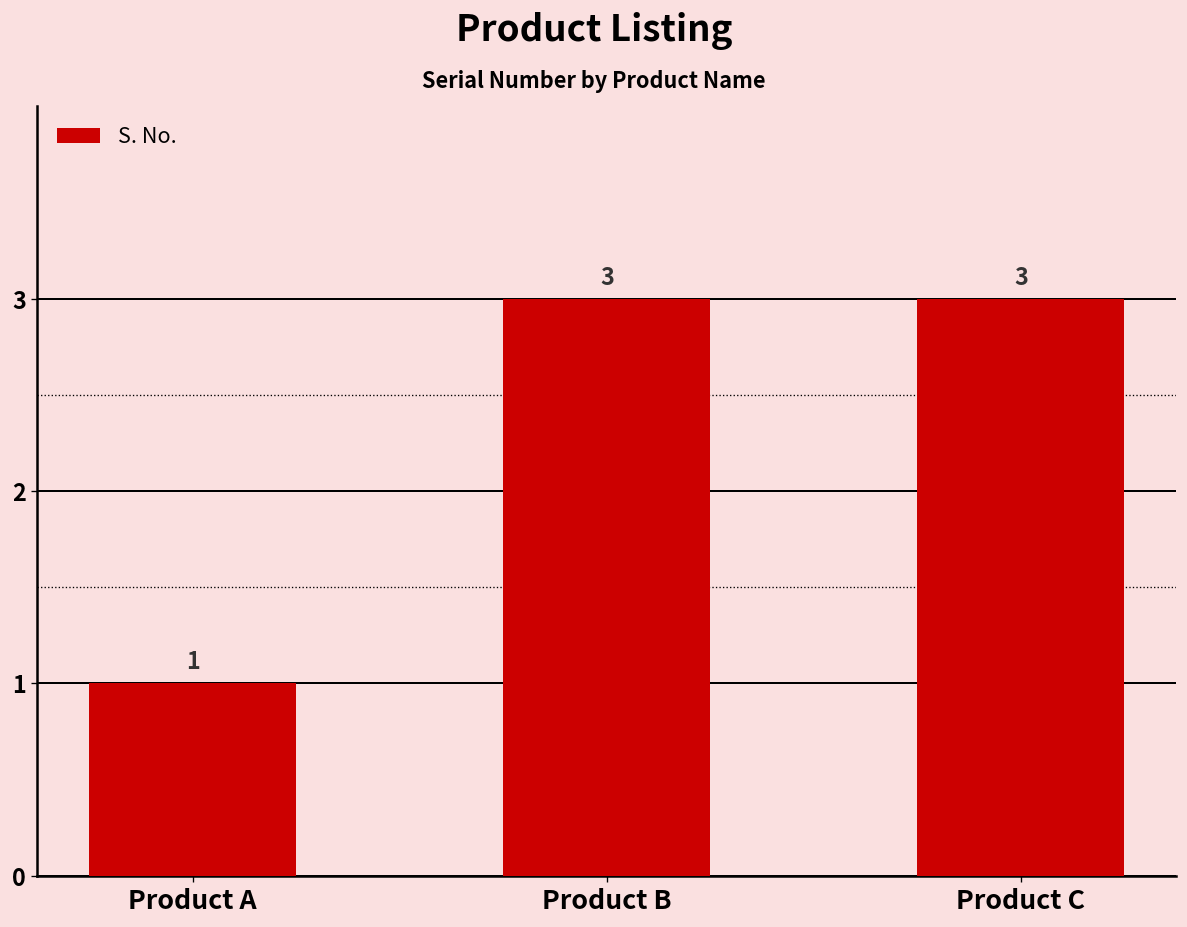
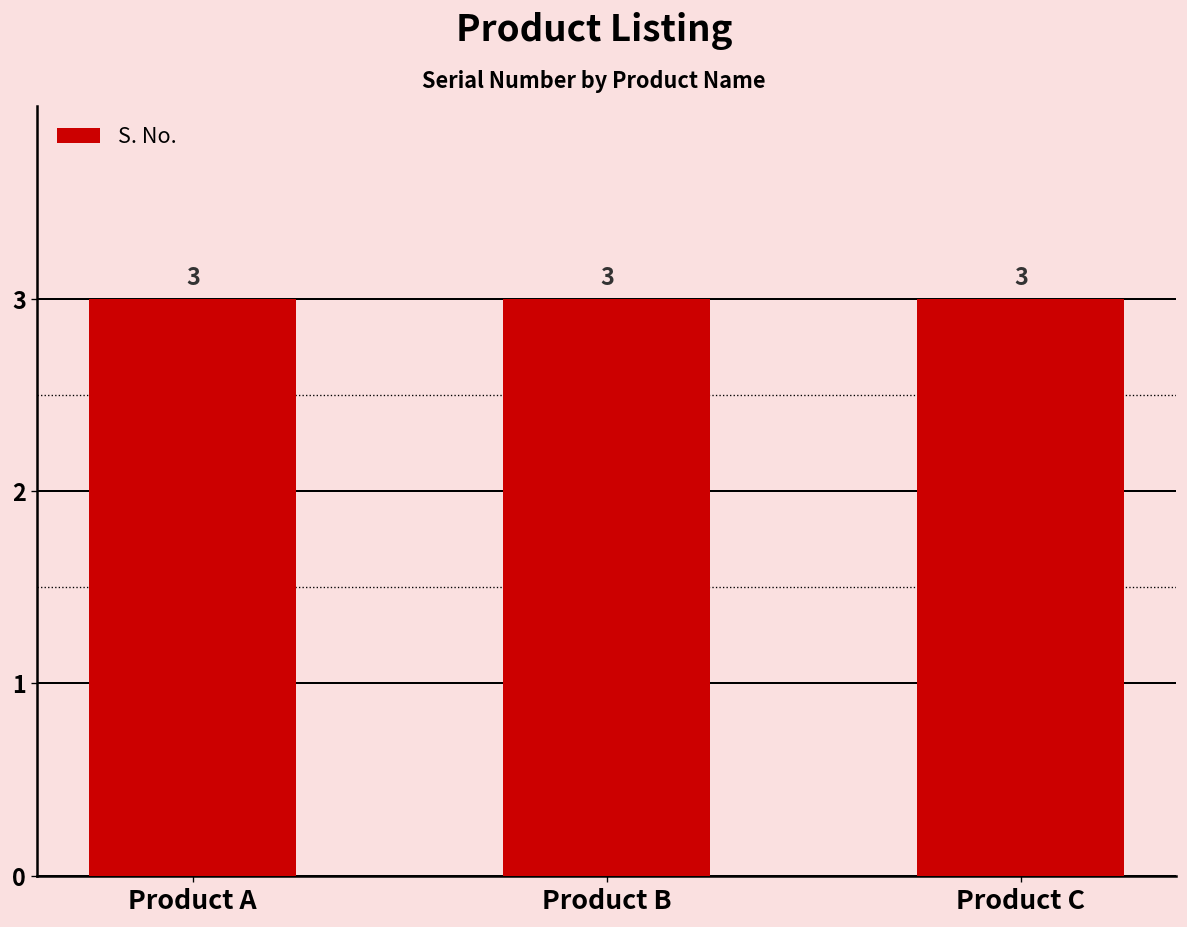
  {
-   "Product A": 1,
+   "Product A": 3,
    "Product B": 3,
    "Product C": 3
  }
